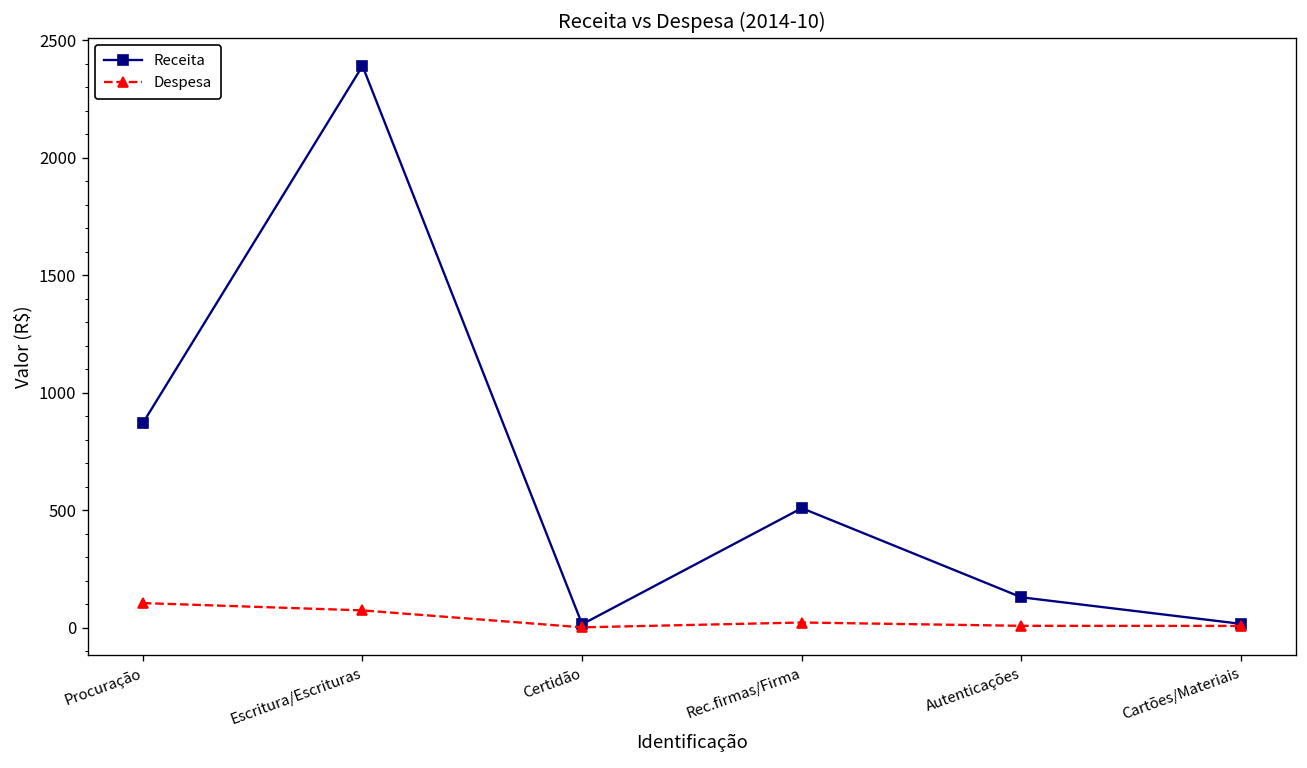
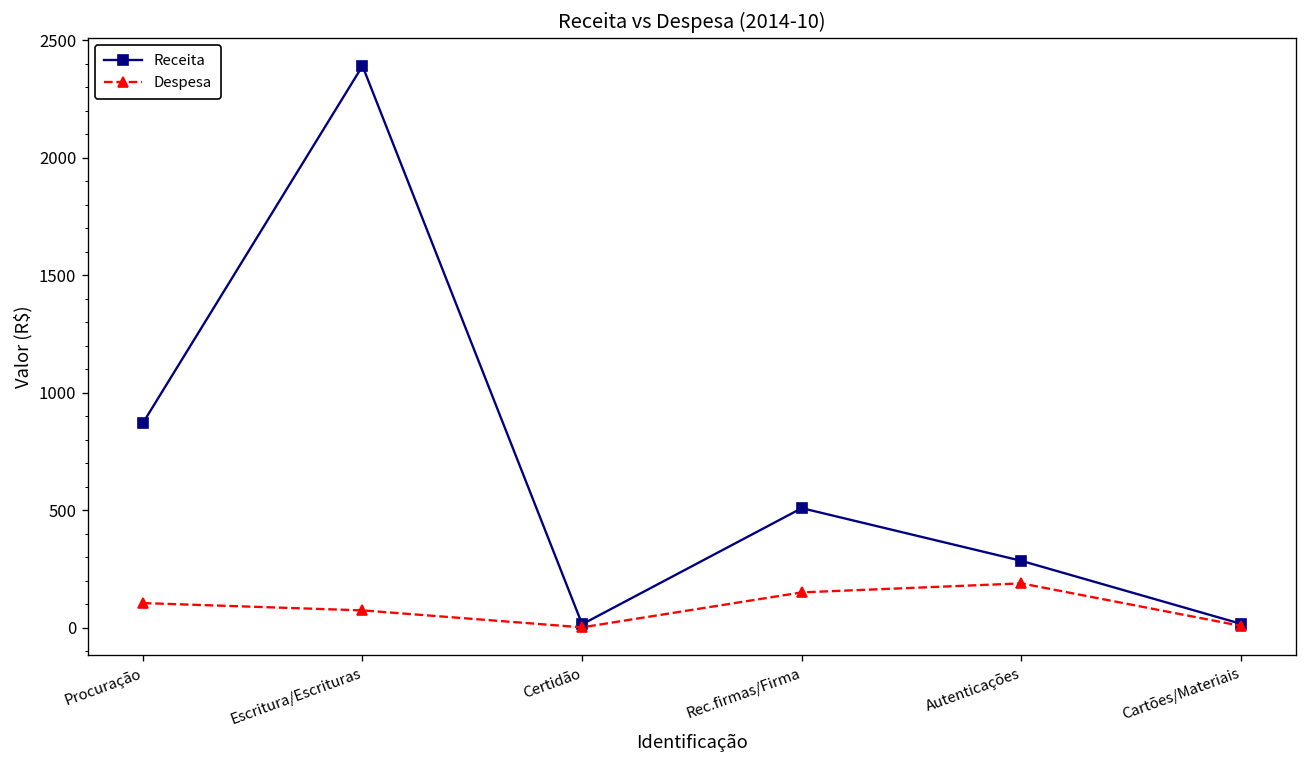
  {
    "Receita": {
      "Procuração": 870,
      "Escritura/Escrituras": 2390,
      "Certidão": 10,
      "Rec.firmas/Firma": 510,
-     "Autenticações": 130
+     "Autenticações": 280
    },
    "Despesa": {
      "Procuração": 100,
      "Escritura/Escrituras": 70,
      "Certidão": 0,
-     "Rec.firmas/Firma": 20,
-     "Autenticações": 10
+     "Rec.firmas/Firma": 150,
+     "Autenticações": 190
    }
  }
